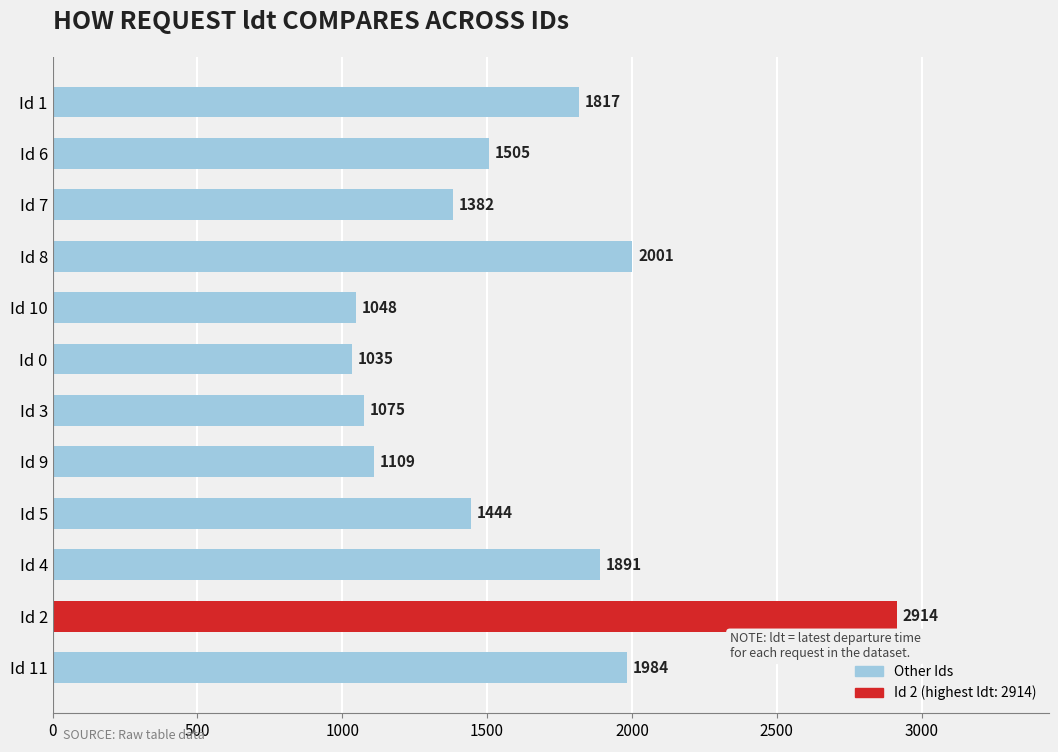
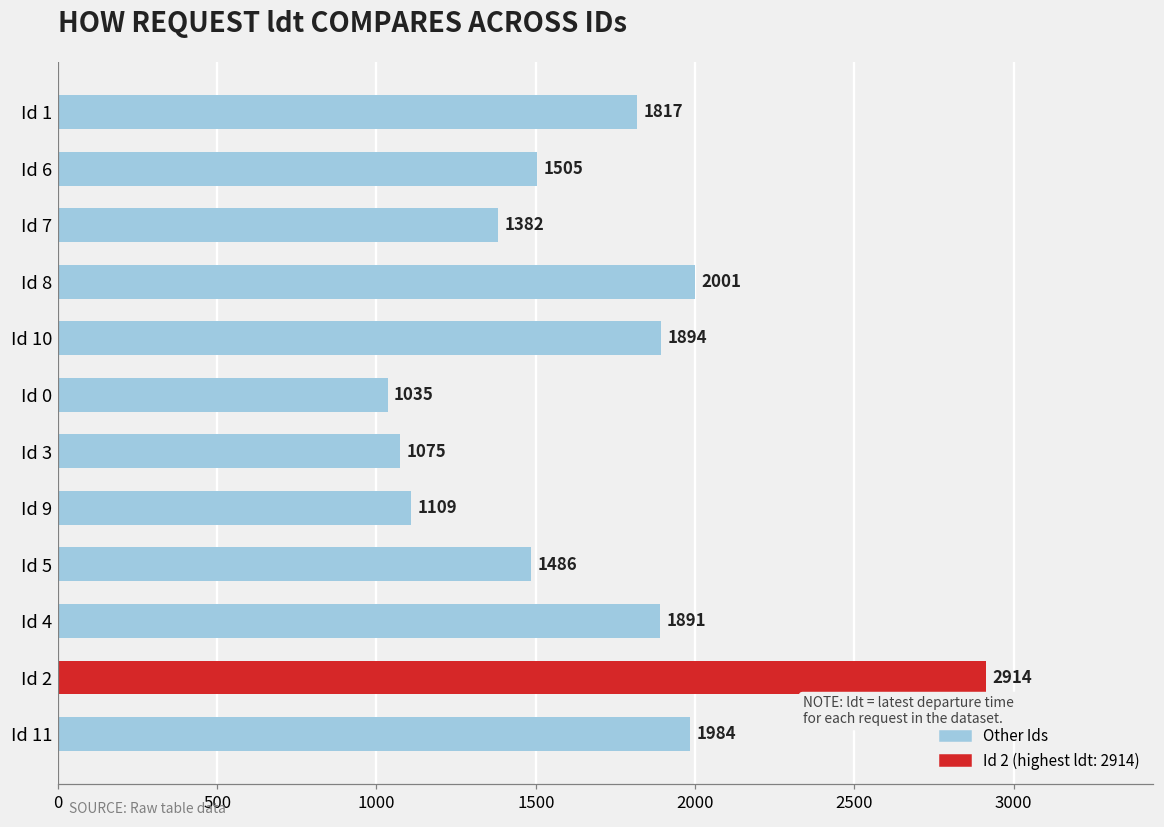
  {
    "Id 1": 1817,
    "Id 6": 1505,
    "Id 7": 1382,
    "Id 8": 2001,
-   "Id 10": 1048,
+   "Id 10": 1894,
    "Id 0": 1035,
    "Id 3": 1075,
    "Id 9": 1109,
-   "Id 5": 1444,
+   "Id 5": 1486,
    "Id 4": 1891,
    "Id 2": 2914,
    "Id 11": 1984
  }
